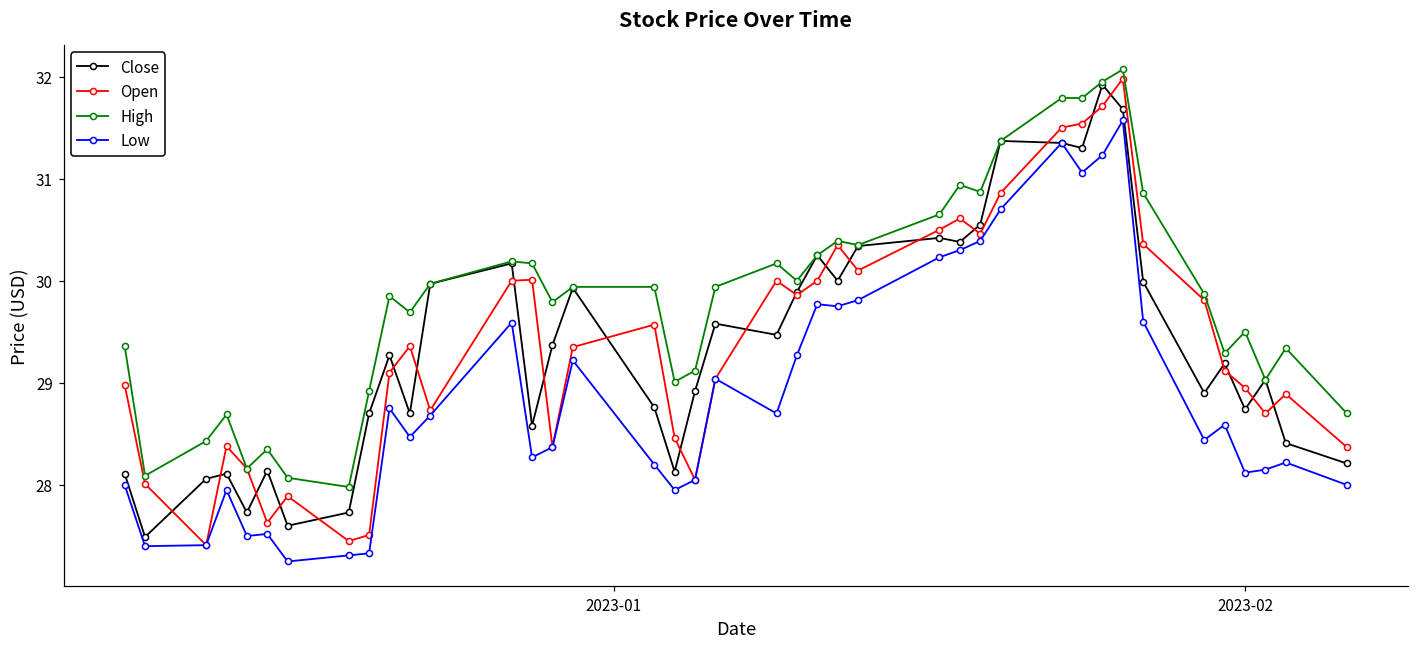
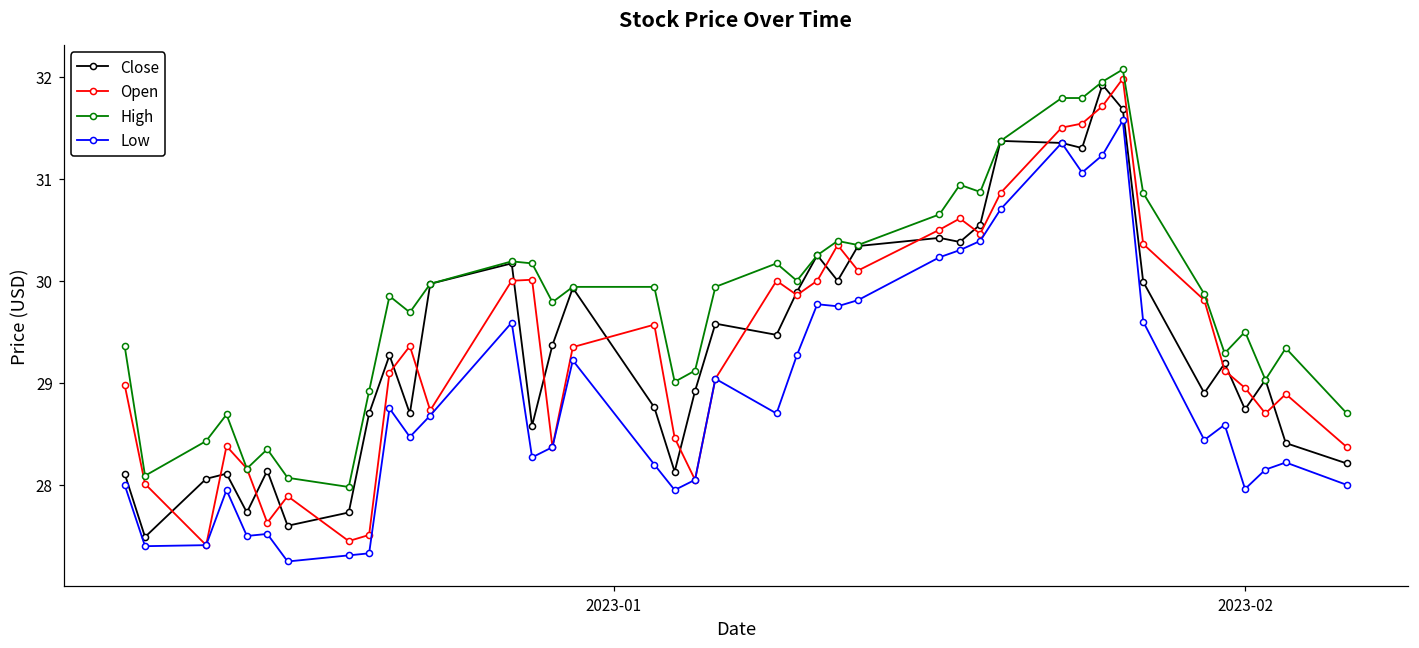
  {
    "Close": {
      "2023-02": 28.7
    },
    "Open": {
      "2023-02": 29.0
    },
    "High": {
      "2023-02": 29.5
    },
    "Low": {
-     "2023-02": 28.1
+     "2023-02": 28.0
    }
  }
